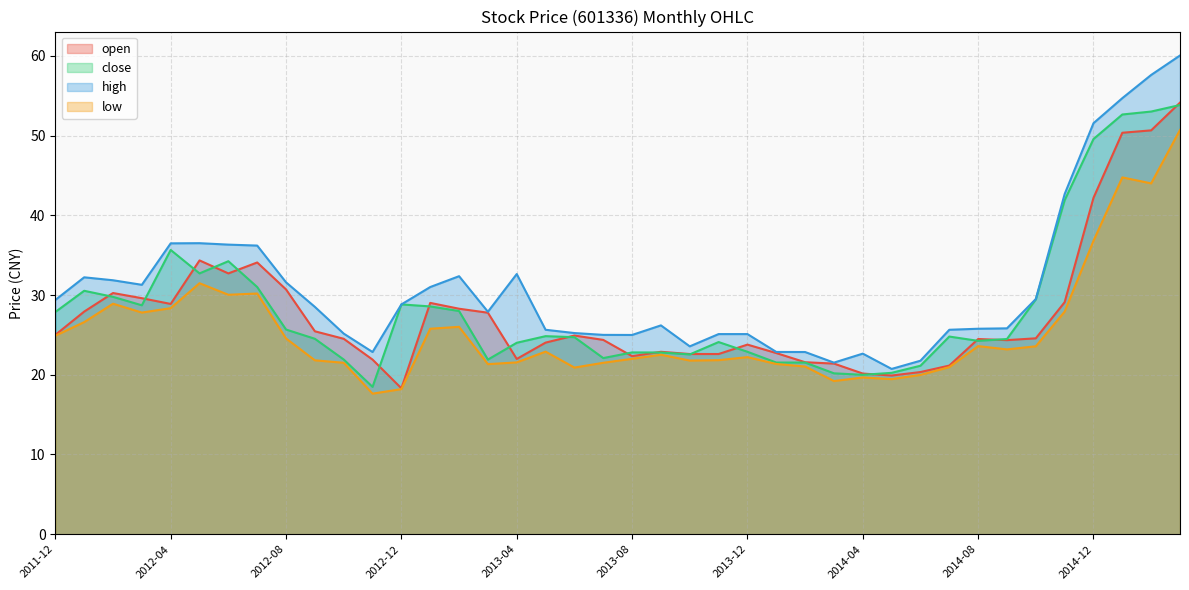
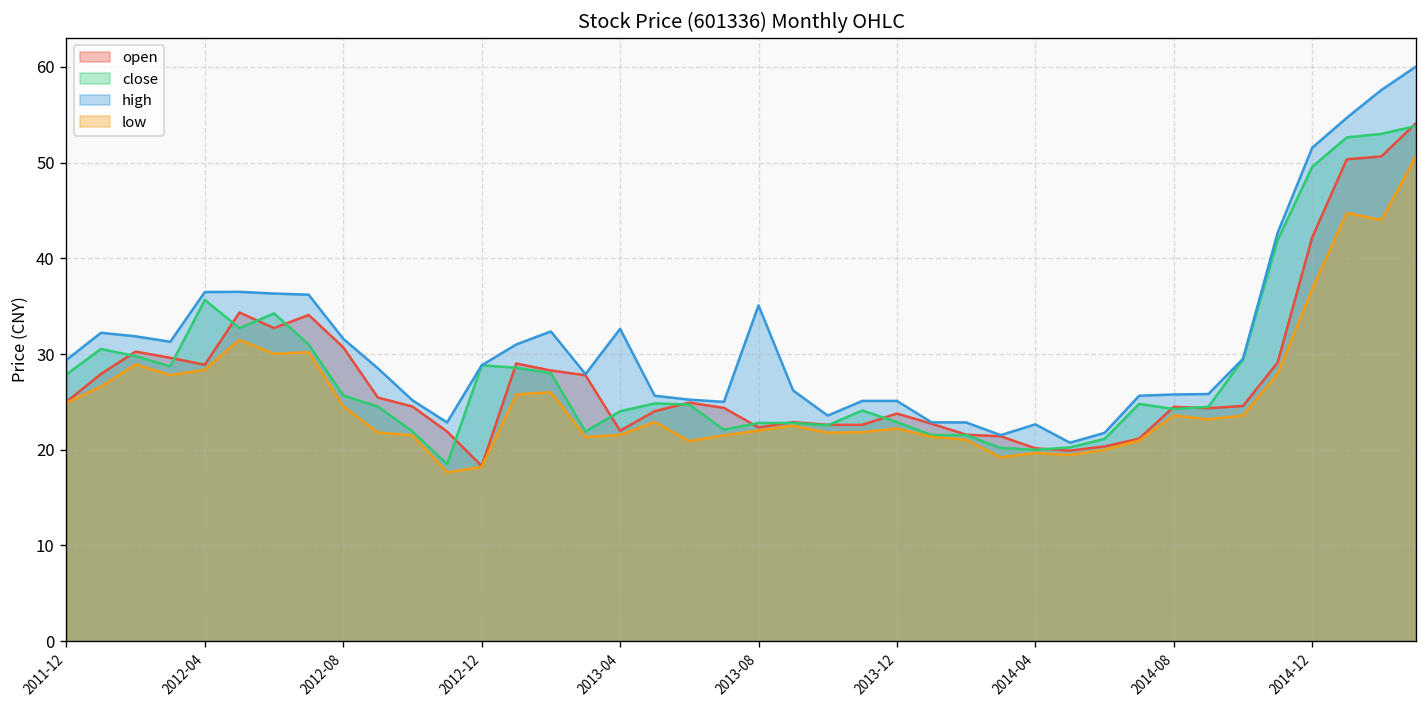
  {
    "close": {
      "2011-12": 28,
      "2012-04": 36,
      "2012-08": 26,
      "2013-04": 24,
      "2013-08": 23,
      "2013-12": 23,
      "2014-12": 50
    },
    "high": {
      "2011-12": 29,
      "2012-04": 36,
      "2012-08": 32,
      "2013-04": 33,
-     "2013-08": 25,
+     "2013-08": 35,
      "2013-12": 25,
      "2014-04": 23,
      "2014-08": 26,
      "2014-12": 52
    }
  }
